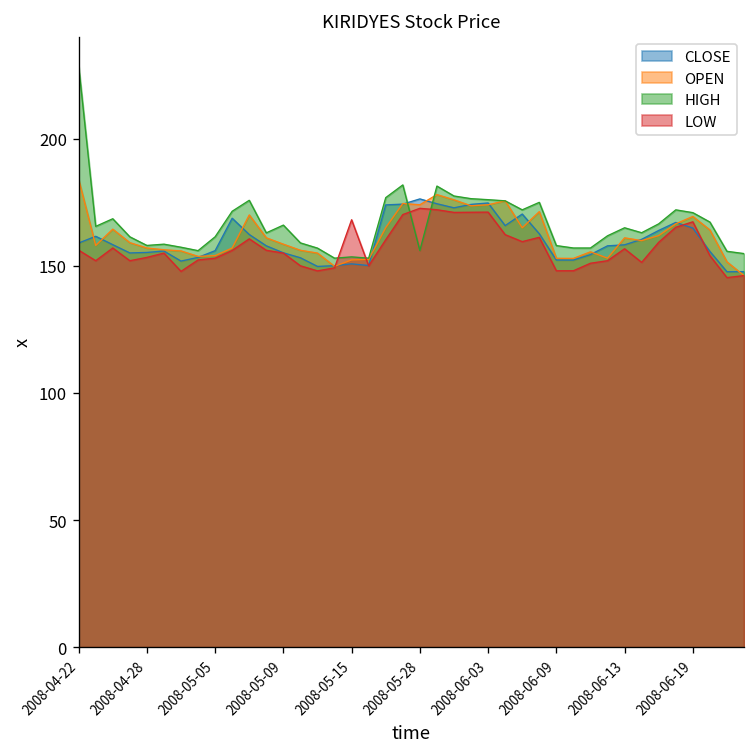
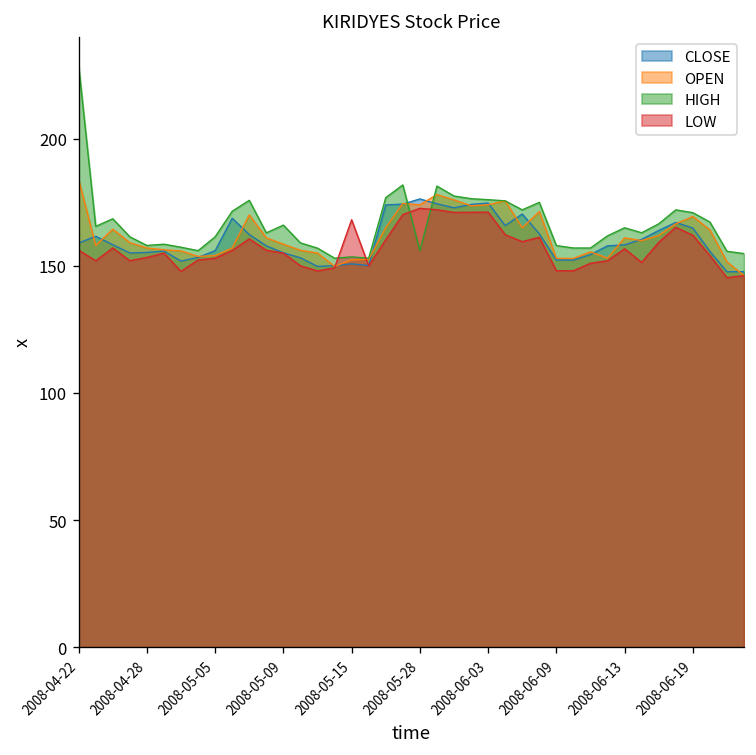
  {
    "CLOSE": {
      "2008-04-22": 159,
      "2008-04-28": 155,
      "2008-05-05": 156,
      "2008-05-15": 151,
      "2008-05-28": 176,
      "2008-06-13": 158,
      "2008-06-19": 165
    },
    "OPEN": {
      "2008-04-22": 184,
      "2008-05-09": 159,
      "2008-05-15": 152,
      "2008-05-28": 174,
      "2008-06-13": 161,
      "2008-06-19": 169
    },
    "HIGH": {
      "2008-04-22": 229,
      "2008-05-05": 161,
      "2008-05-09": 166,
      "2008-05-15": 154,
      "2008-05-28": 156,
      "2008-06-03": 176,
      "2008-06-09": 158,
      "2008-06-13": 165,
      "2008-06-19": 171
    },
    "LOW": {
      "2008-04-22": 156,
      "2008-04-28": 153,
      "2008-05-15": 168,
      "2008-05-28": 173,
      "2008-06-03": 171,
      "2008-06-09": 148,
      "2008-06-13": 157,
-     "2008-06-19": 167
+     "2008-06-19": 162
    }
  }
